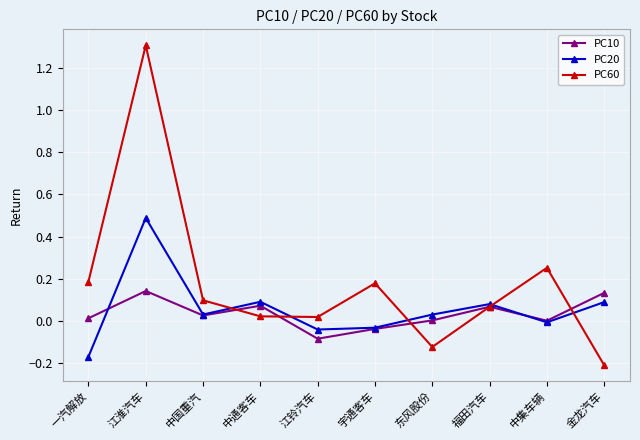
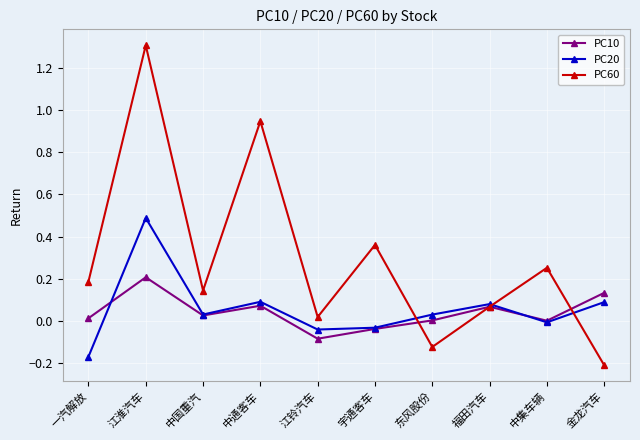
  {
    "PC10": {
      "一汽解放": 0.01,
-     "江淮汽车": 0.14,
+     "江淮汽车": 0.21,
      "中通客车": 0.07,
      "江铃汽车": -0.09,
      "东风股份": 0.00,
      "金龙汽车": 0.13
    },
    "PC20": {
      "一汽解放": -0.17,
      "江淮汽车": 0.49,
      "中通客车": 0.09,
      "江铃汽车": -0.04,
      "东风股份": 0.03,
      "福田汽车": 0.08,
      "金龙汽车": 0.09
    },
    "PC60": {
      "一汽解放": 0.19,
      "江淮汽车": 1.31,
-     "中国重汽": 0.10,
-     "中通客车": 0.02,
+     "中国重汽": 0.14,
+     "中通客车": 0.95,
      "江铃汽车": 0.02,
-     "宇通客车": 0.18,
+     "宇通客车": 0.36,
      "东风股份": -0.12,
      "中集车辆": 0.25,
      "金龙汽车": -0.21
    }
  }
